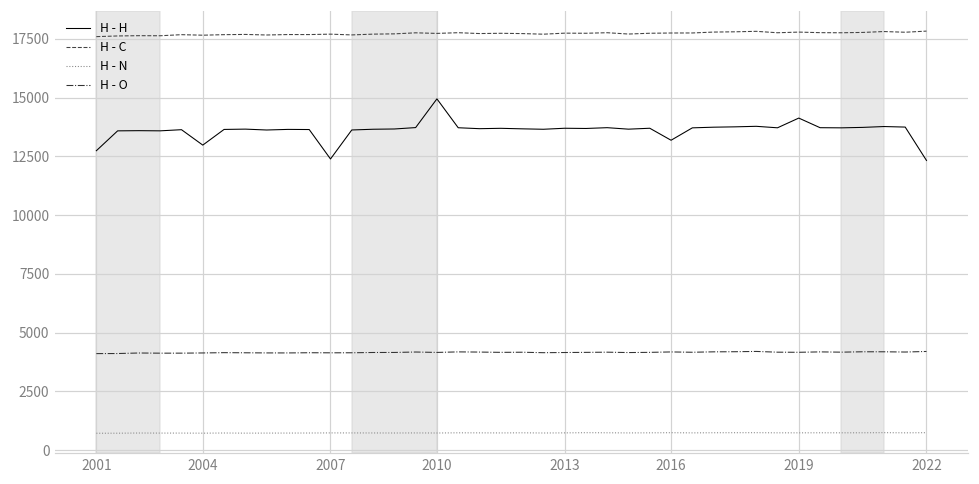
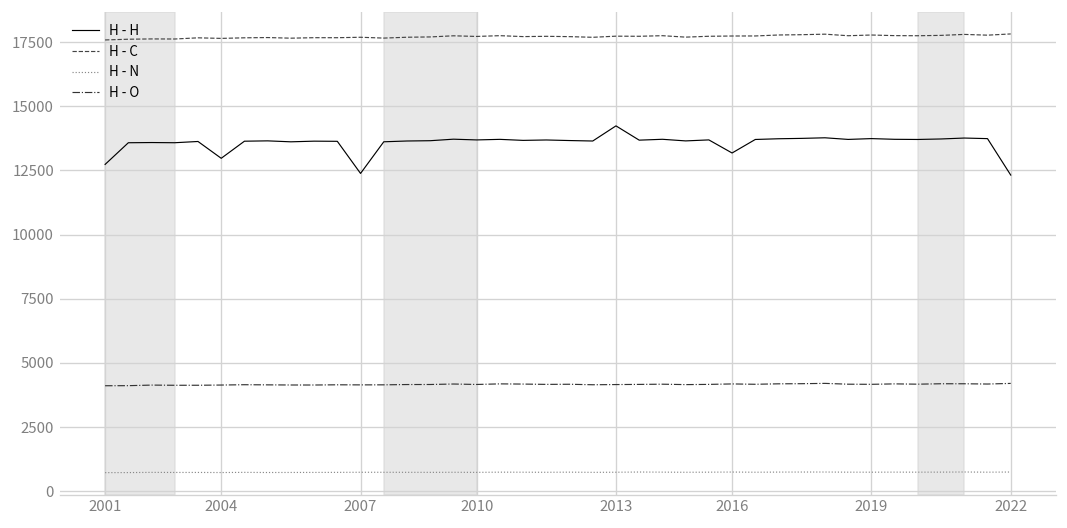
  {
    "H - H": {
      "2001": 12700,
      "2004": 13000,
      "2007": 12400,
-     "2010": 14900,
-     "2013": 13700,
+     "2010": 13700,
+     "2013": 14200,
      "2016": 13200,
-     "2019": 14100,
+     "2019": 13700,
      "2022": 12300
    },
    "H - N": {
      "2001": 700,
      "2004": 700,
      "2007": 700,
      "2010": 700,
      "2013": 700,
      "2016": 700,
      "2019": 700,
      "2022": 700
    }
  }
